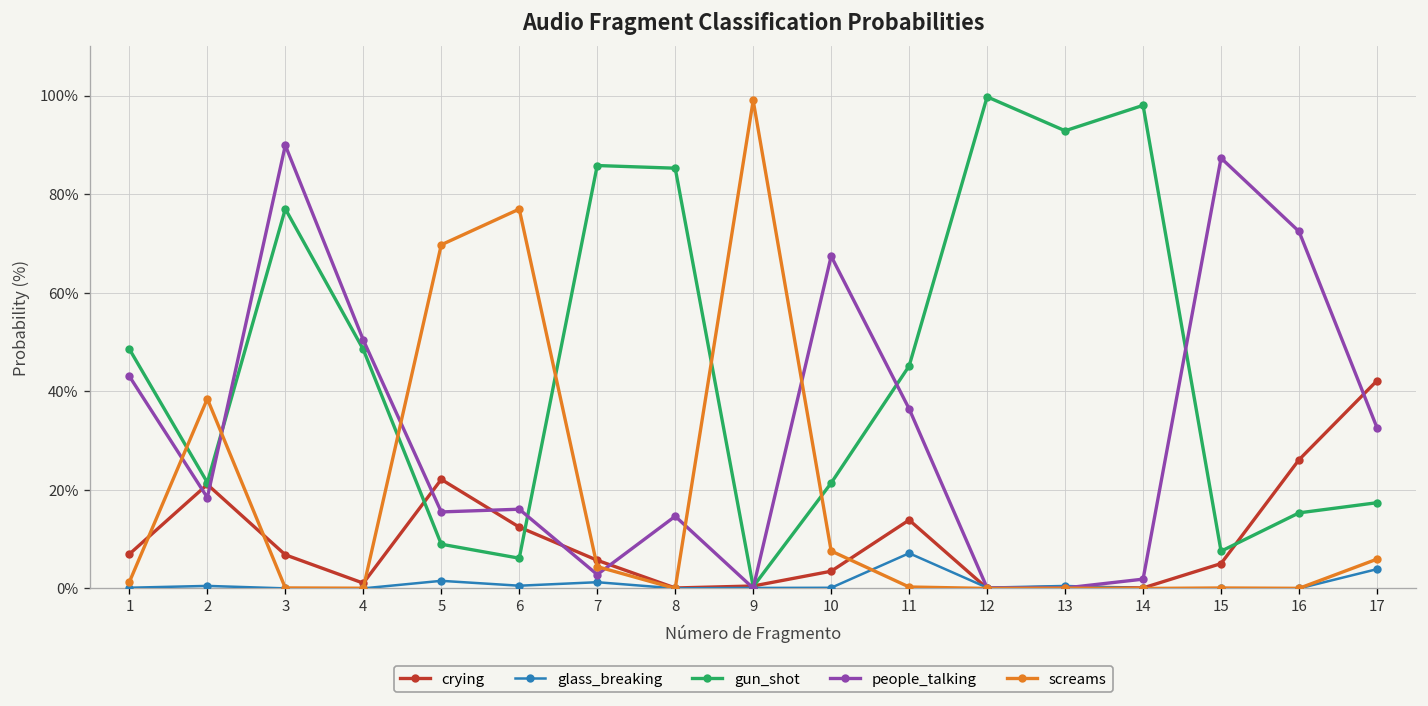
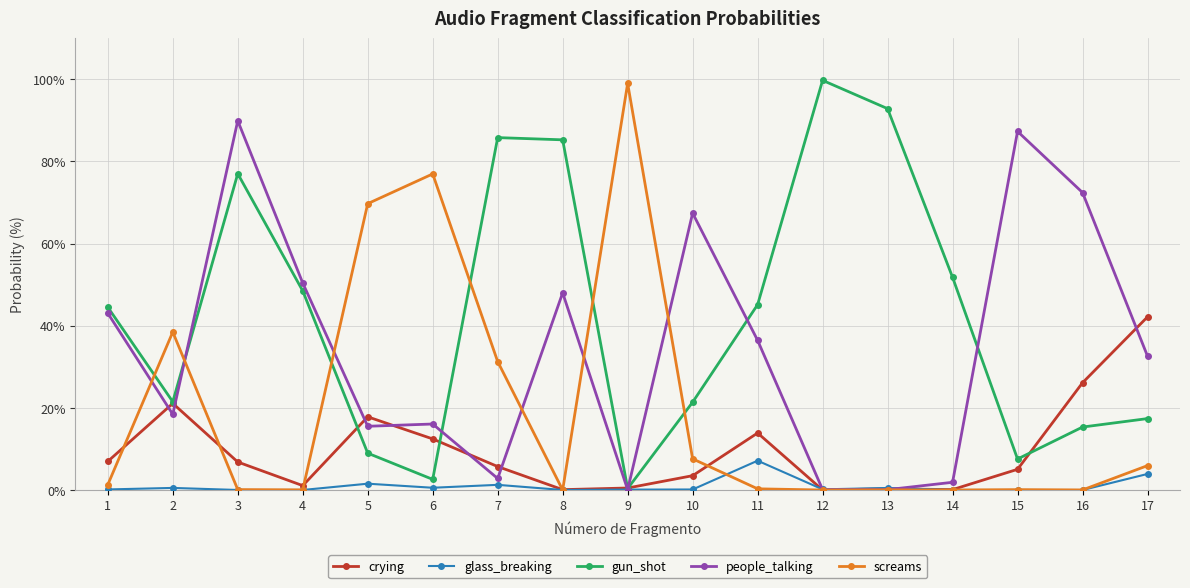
  {
    "crying": {
      "1": "7%",
      "3": "7%",
      "4": "1%",
-     "5": "22%",
+     "5": "18%",
      "6": "12%",
      "7": "6%",
      "10": "3%",
      "11": "14%",
      "15": "5%",
      "16": "26%",
      "17": "42%"
    },
    "glass_breaking": {
      "1": "0%",
      "2": "1%",
      "5": "2%",
      "6": "1%",
      "7": "1%",
      "10": "0%",
      "11": "7%",
      "17": "4%"
    },
    "gun_shot": {
-     "1": "49%",
+     "1": "45%",
      "3": "77%",
      "4": "48%",
      "5": "9%",
-     "6": "6%",
+     "6": "3%",
      "7": "86%",
      "8": "85%",
      "10": "21%",
      "11": "45%",
      "12": "100%",
      "13": "93%",
-     "14": "98%",
+     "14": "52%",
      "15": "8%",
      "16": "15%",
      "17": "17%"
    },
    "people_talking": {
      "1": "43%",
      "2": "18%",
      "3": "90%",
      "4": "50%",
      "5": "16%",
      "6": "16%",
      "7": "3%",
-     "8": "15%",
+     "8": "48%",
      "10": "67%",
      "11": "36%",
      "14": "2%",
      "15": "87%",
      "16": "72%",
      "17": "33%"
    },
    "screams": {
      "1": "1%",
      "2": "38%",
      "5": "70%",
      "6": "77%",
-     "7": "4%",
+     "7": "31%",
      "9": "99%",
      "10": "8%",
      "11": "0%",
      "17": "6%"
    }
  }
